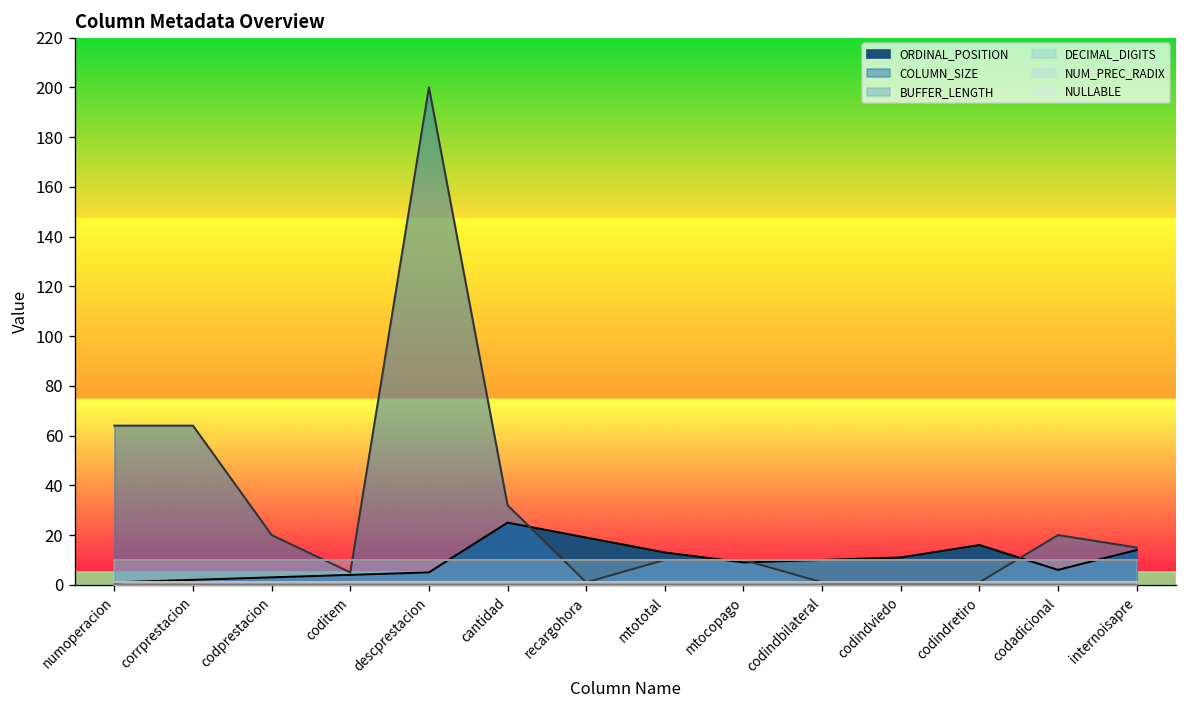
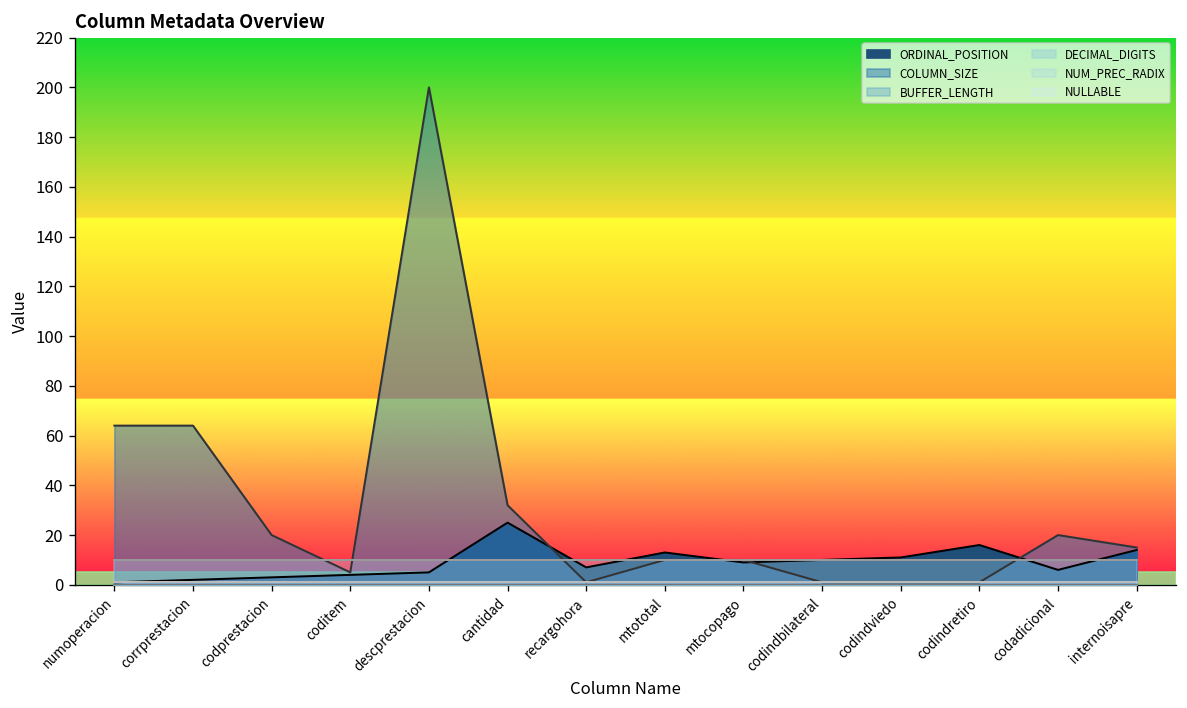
  {
    "ORDINAL_POSITION": {
      "cantidad": 25,
-     "recargohora": 19,
+     "recargohora": 7,
      "mtototal": 13,
      "codindretiro": 16,
      "codadicional": 6
    },
    "COLUMN_SIZE": {
      "numoperacion": 64,
      "corrprestacion": 64,
      "codprestacion": 20,
      "descprestacion": 200,
      "cantidad": 32,
      "codadicional": 20
    }
  }
